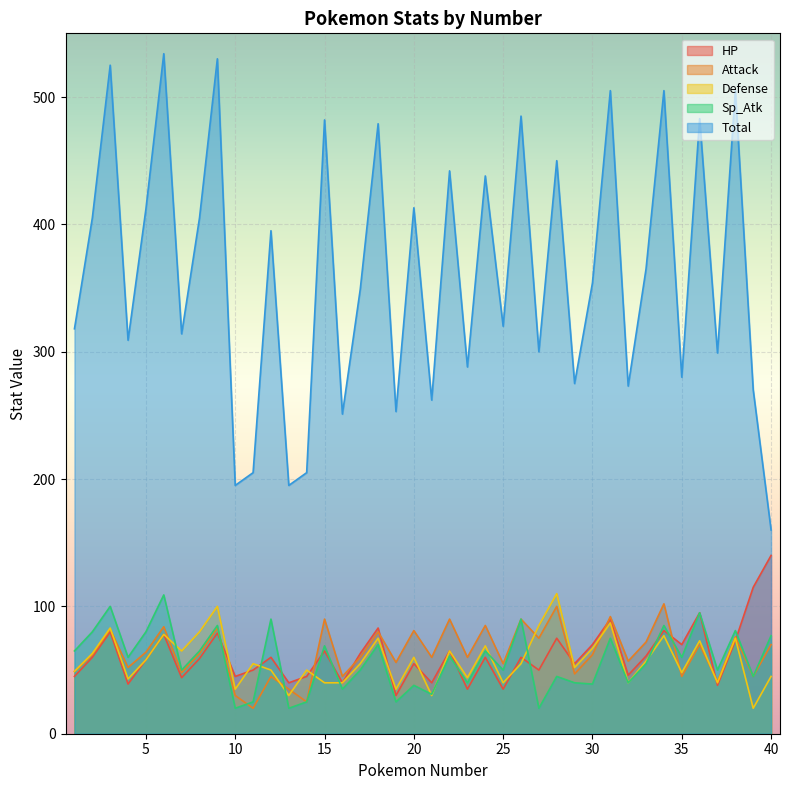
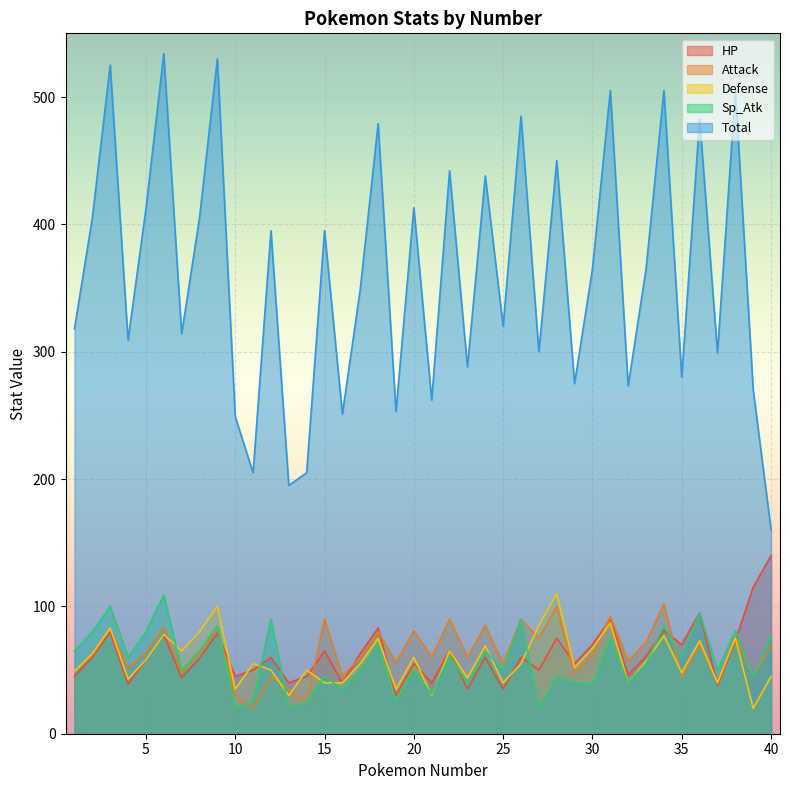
  {
    "Sp_Atk": {
      "5": 80,
      "10": 20,
-     "15": 69,
-     "20": 38,
+     "15": 45,
+     "20": 50,
      "25": 50,
      "30": 39,
      "35": 60,
      "40": 77
    },
    "Total": {
      "5": 412,
-     "10": 195,
-     "15": 482,
+     "10": 249,
+     "15": 395,
      "20": 413,
      "25": 320,
-     "30": 354,
+     "30": 365,
      "35": 280,
      "40": 160
    }
  }
